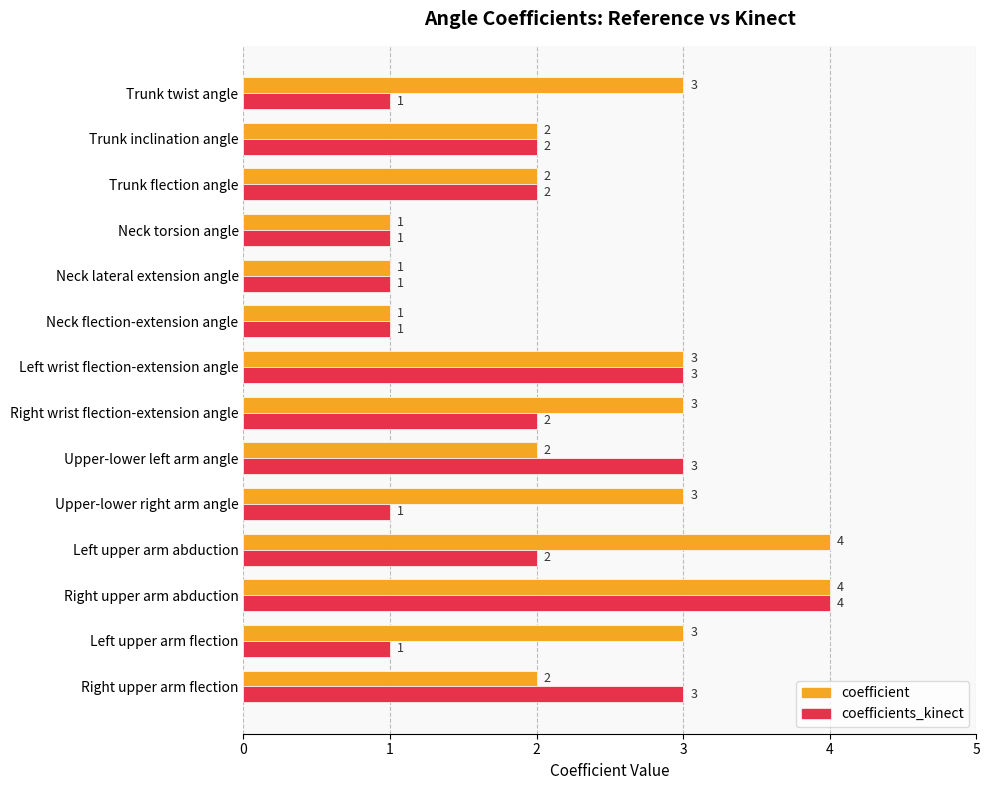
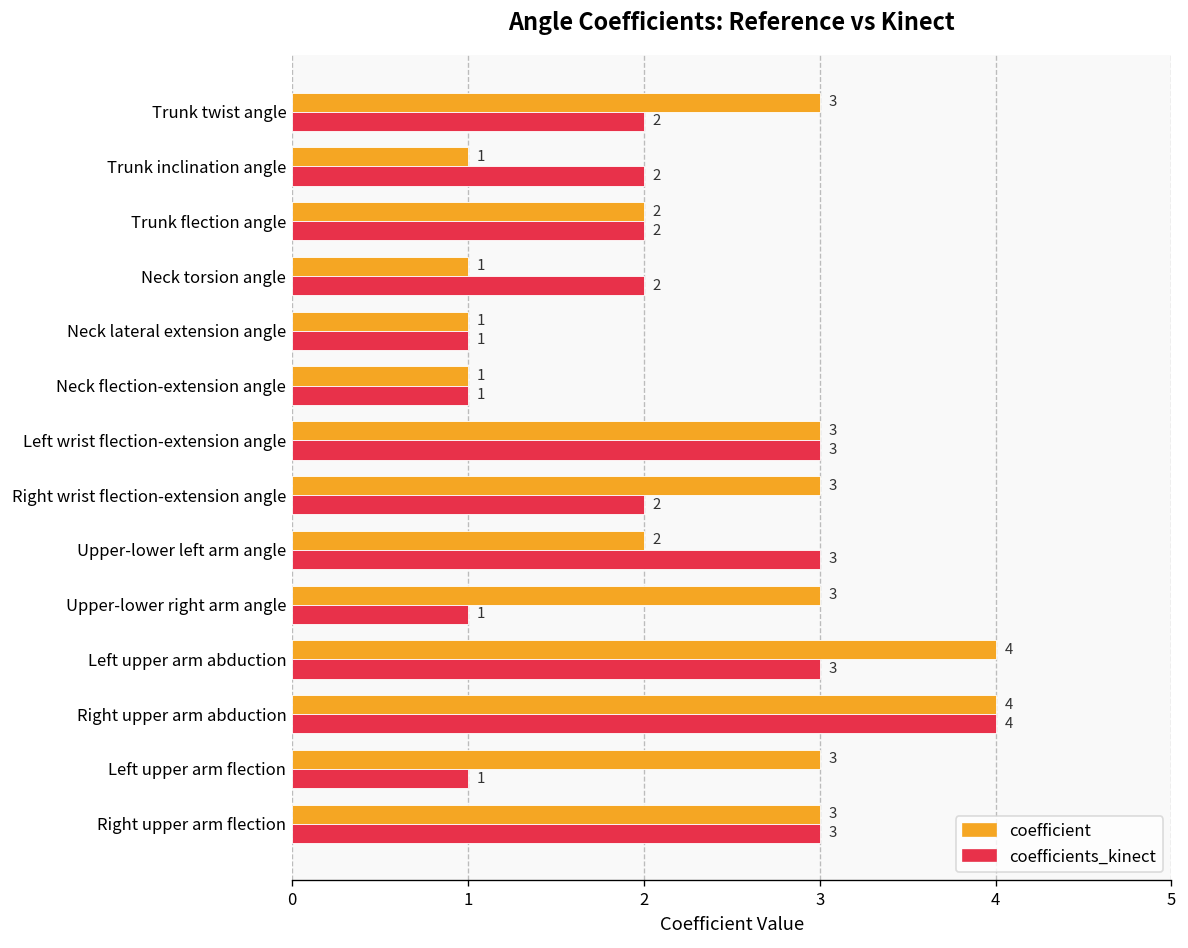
  {
    "coefficient": {
      "Trunk twist angle": 3,
-     "Trunk inclination angle": 2,
+     "Trunk inclination angle": 1,
      "Trunk flection angle": 2,
      "Neck torsion angle": 1,
      "Neck lateral extension angle": 1,
      "Neck flection-extension angle": 1,
      "Left wrist flection-extension angle": 3,
      "Right wrist flection-extension angle": 3,
      "Upper-lower left arm angle": 2,
      "Upper-lower right arm angle": 3,
      "Left upper arm abduction": 4,
      "Right upper arm abduction": 4,
      "Left upper arm flection": 3,
-     "Right upper arm flection": 2
+     "Right upper arm flection": 3
    },
    "coefficients_kinect": {
-     "Trunk twist angle": 1,
+     "Trunk twist angle": 2,
      "Trunk inclination angle": 2,
      "Trunk flection angle": 2,
-     "Neck torsion angle": 1,
+     "Neck torsion angle": 2,
      "Neck lateral extension angle": 1,
      "Neck flection-extension angle": 1,
      "Left wrist flection-extension angle": 3,
      "Right wrist flection-extension angle": 2,
      "Upper-lower left arm angle": 3,
      "Upper-lower right arm angle": 1,
-     "Left upper arm abduction": 2,
+     "Left upper arm abduction": 3,
      "Right upper arm abduction": 4,
      "Left upper arm flection": 1,
      "Right upper arm flection": 3
    }
  }
